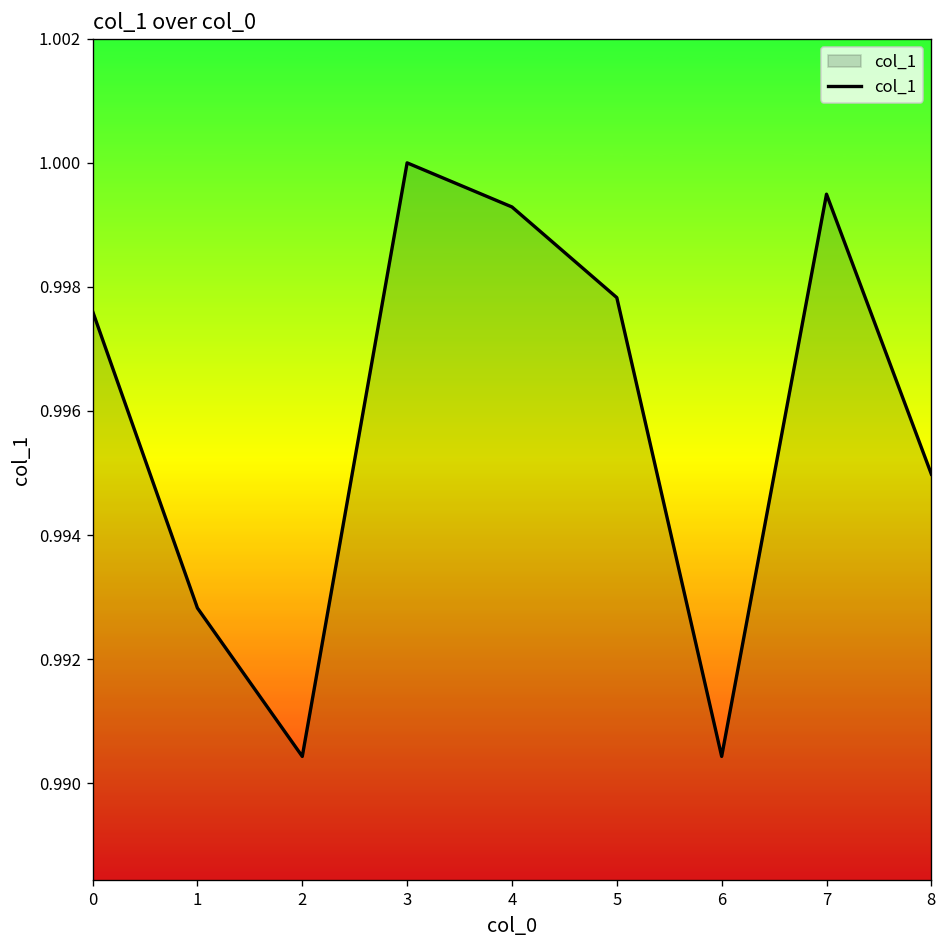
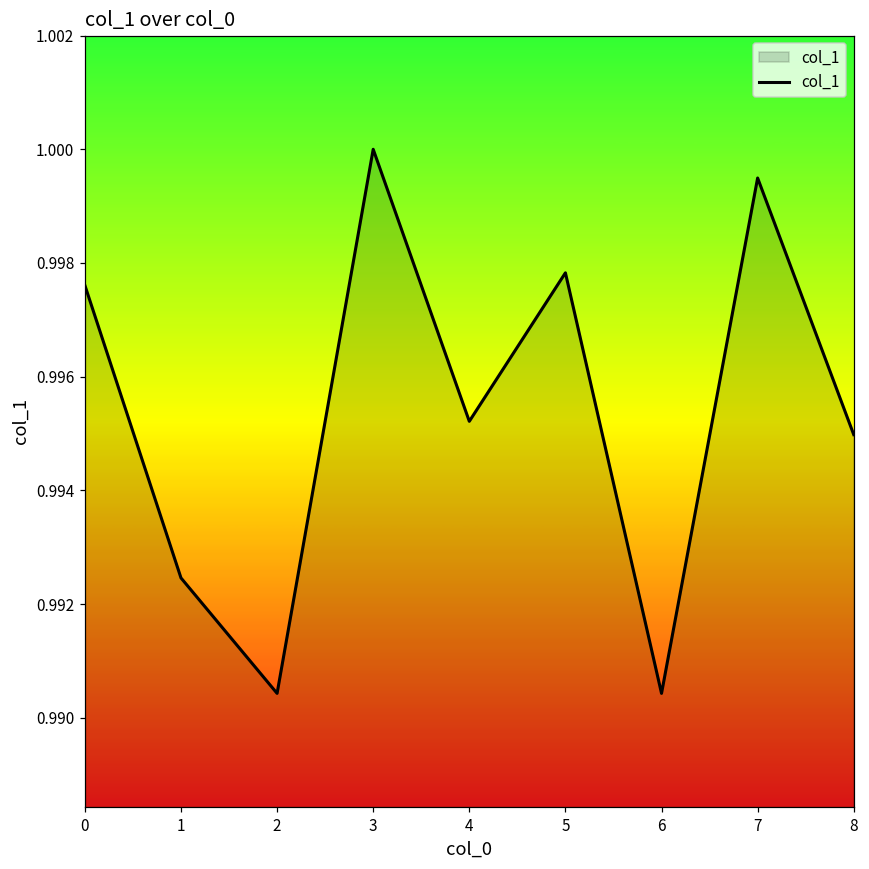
  {
    "0": 0.9976,
-   "1": 0.9928,
+   "1": 0.9925,
    "2": 0.9904,
    "3": 1.0000,
-   "4": 0.9993,
+   "4": 0.9952,
    "5": 0.9978,
    "6": 0.9904,
    "7": 0.9995,
    "8": 0.9950
  }
